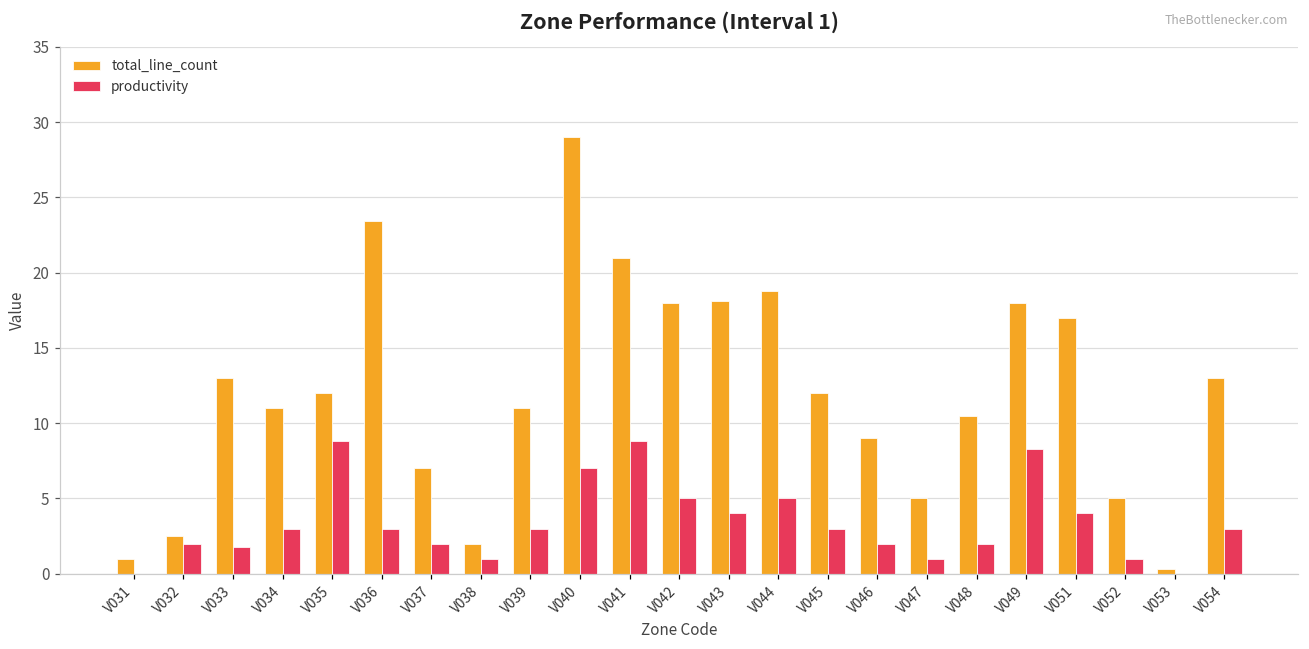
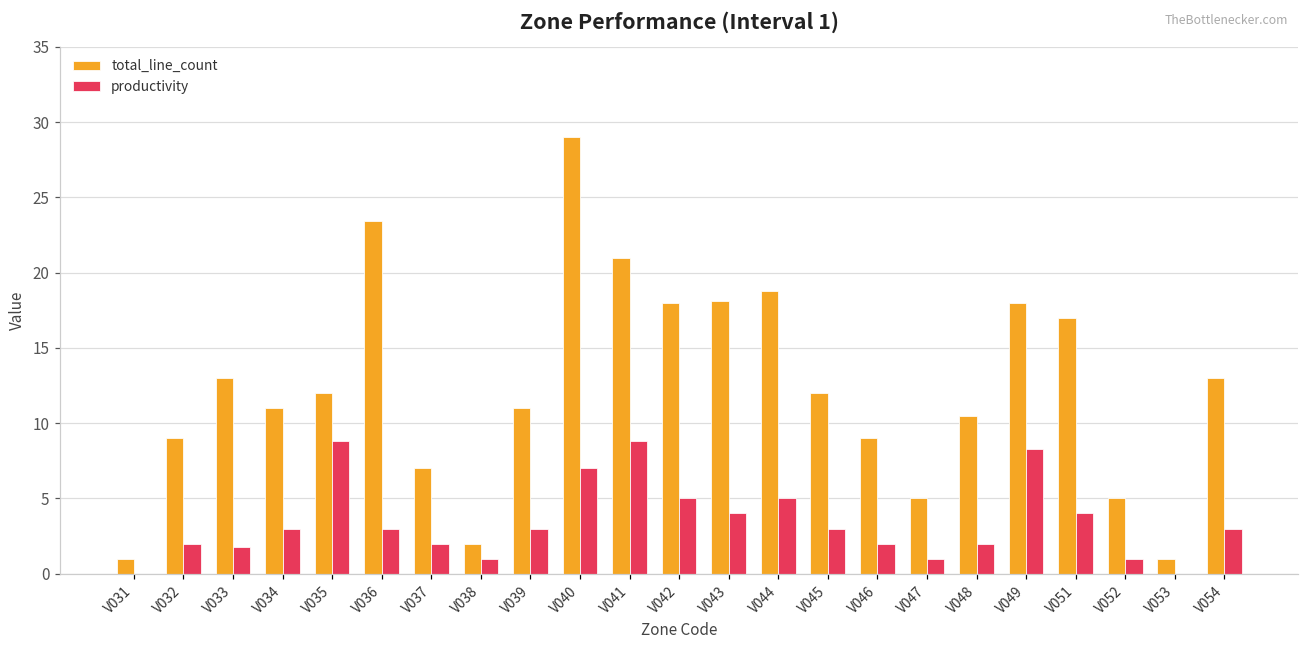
  {
    "total_line_count": {
      "V031": 1.0,
-     "V032": 2.5,
+     "V032": 9.0,
      "V033": 13.0,
      "V034": 11.0,
      "V035": 12.0,
      "V036": 23.4,
      "V037": 7.0,
      "V038": 2.0,
      "V039": 11.0,
      "V040": 29.0,
      "V041": 21.0,
      "V042": 18.0,
      "V043": 18.1,
      "V044": 18.8,
      "V045": 12.0,
      "V046": 9.0,
      "V047": 5.0,
      "V048": 10.5,
      "V049": 18.0,
      "V051": 17.0,
      "V052": 5.0,
-     "V053": 0.3,
+     "V053": 1.0,
      "V054": 13.0
    },
    "productivity": {
      "V031": 0.0,
      "V032": 2.0,
      "V033": 1.8,
      "V034": 3.0,
      "V035": 8.8,
      "V036": 3.0,
      "V037": 2.0,
      "V038": 1.0,
      "V039": 3.0,
      "V040": 7.0,
      "V041": 8.8,
      "V042": 5.0,
      "V043": 4.0,
      "V044": 5.0,
      "V045": 3.0,
      "V046": 2.0,
      "V047": 1.0,
      "V048": 2.0,
      "V049": 8.3,
      "V051": 4.0,
      "V052": 1.0,
      "V053": 0.0,
      "V054": 3.0
    }
  }
